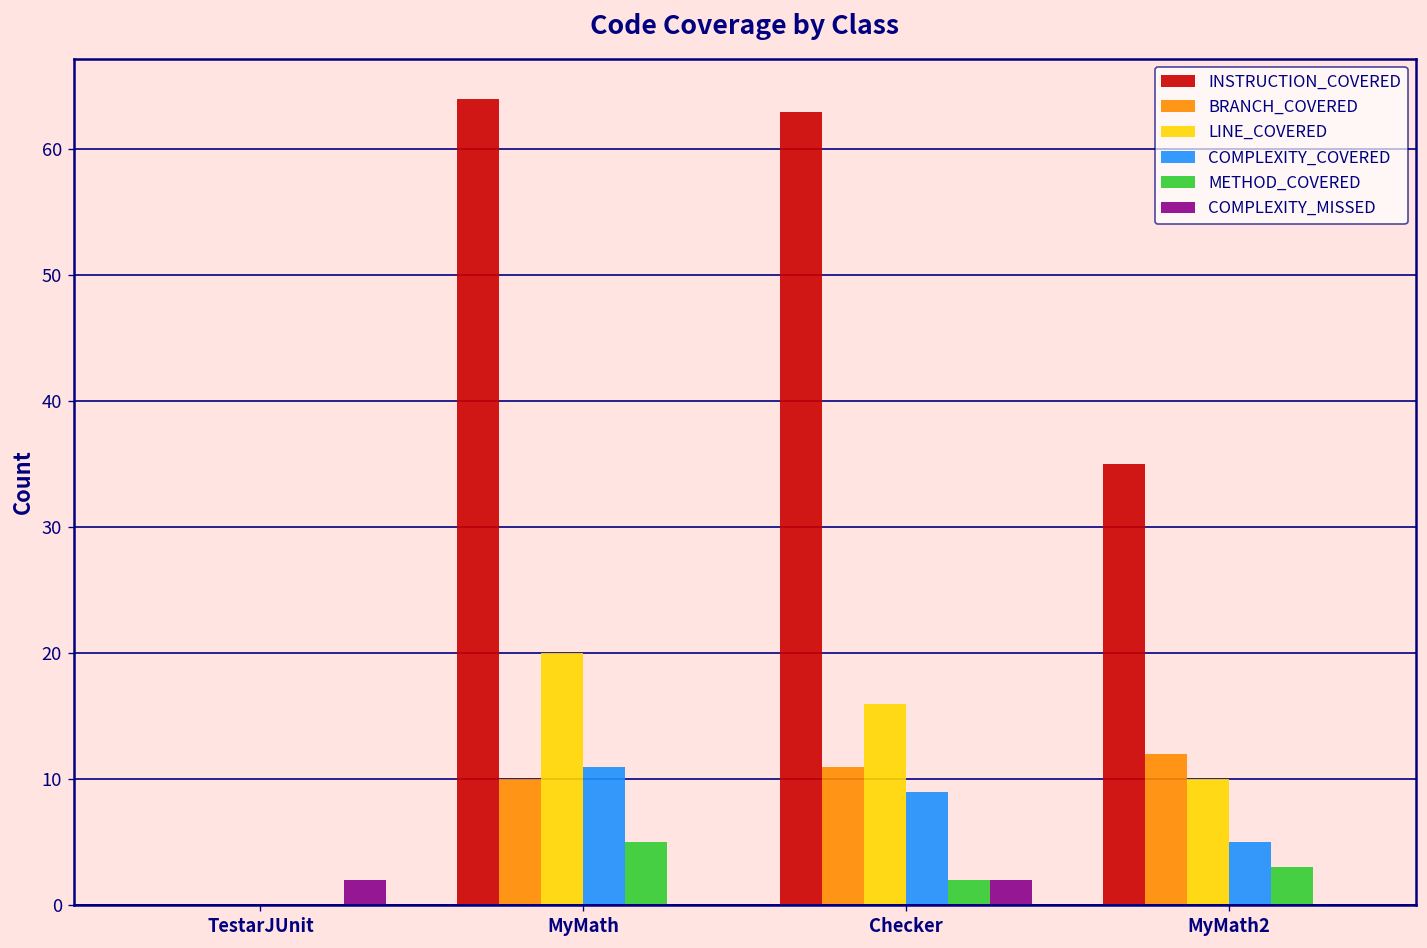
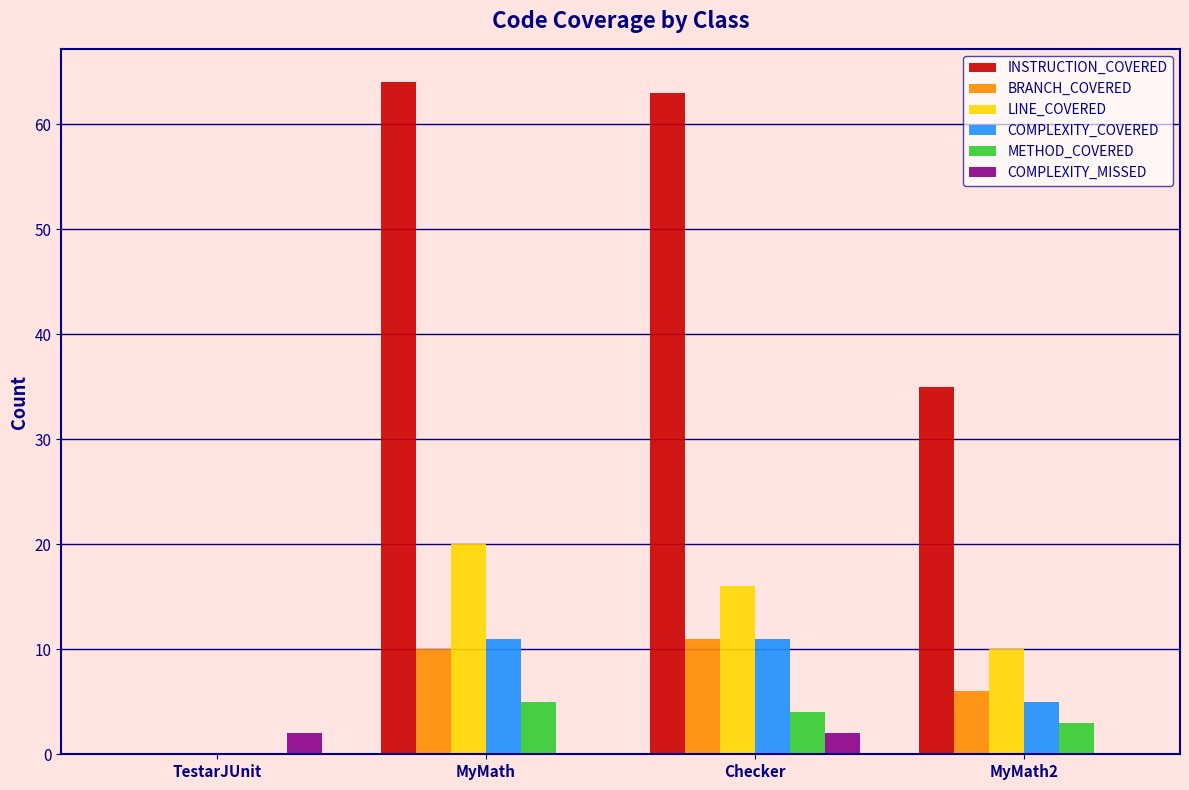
  {
    "INSTRUCTION_COVERED": {
      "TestarJUnit": 0,
      "MyMath": 64,
      "Checker": 63,
      "MyMath2": 35
    },
    "BRANCH_COVERED": {
      "TestarJUnit": 0,
      "MyMath": 10,
      "Checker": 11,
-     "MyMath2": 12
+     "MyMath2": 6
    },
    "LINE_COVERED": {
      "TestarJUnit": 0,
      "MyMath": 20,
      "Checker": 16,
      "MyMath2": 10
    },
    "COMPLEXITY_COVERED": {
      "TestarJUnit": 0,
      "MyMath": 11,
-     "Checker": 9,
+     "Checker": 11,
      "MyMath2": 5
    },
    "METHOD_COVERED": {
      "TestarJUnit": 0,
      "MyMath": 5,
-     "Checker": 2,
+     "Checker": 4,
      "MyMath2": 3
    },
    "COMPLEXITY_MISSED": {
      "TestarJUnit": 2,
      "MyMath": 0,
      "Checker": 2,
      "MyMath2": 0
    }
  }
